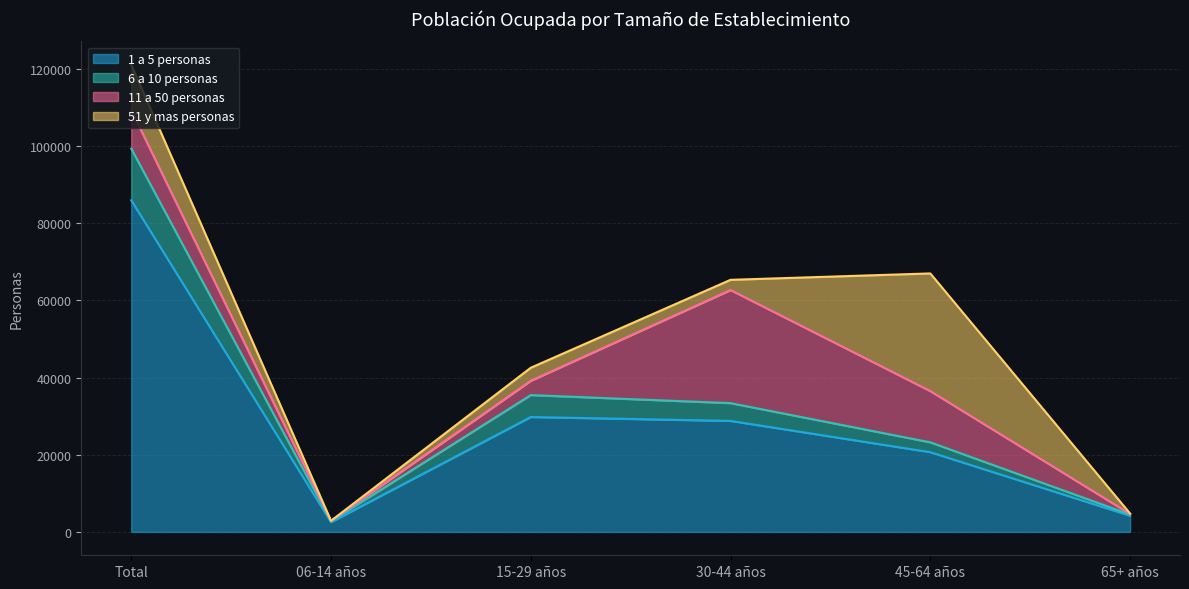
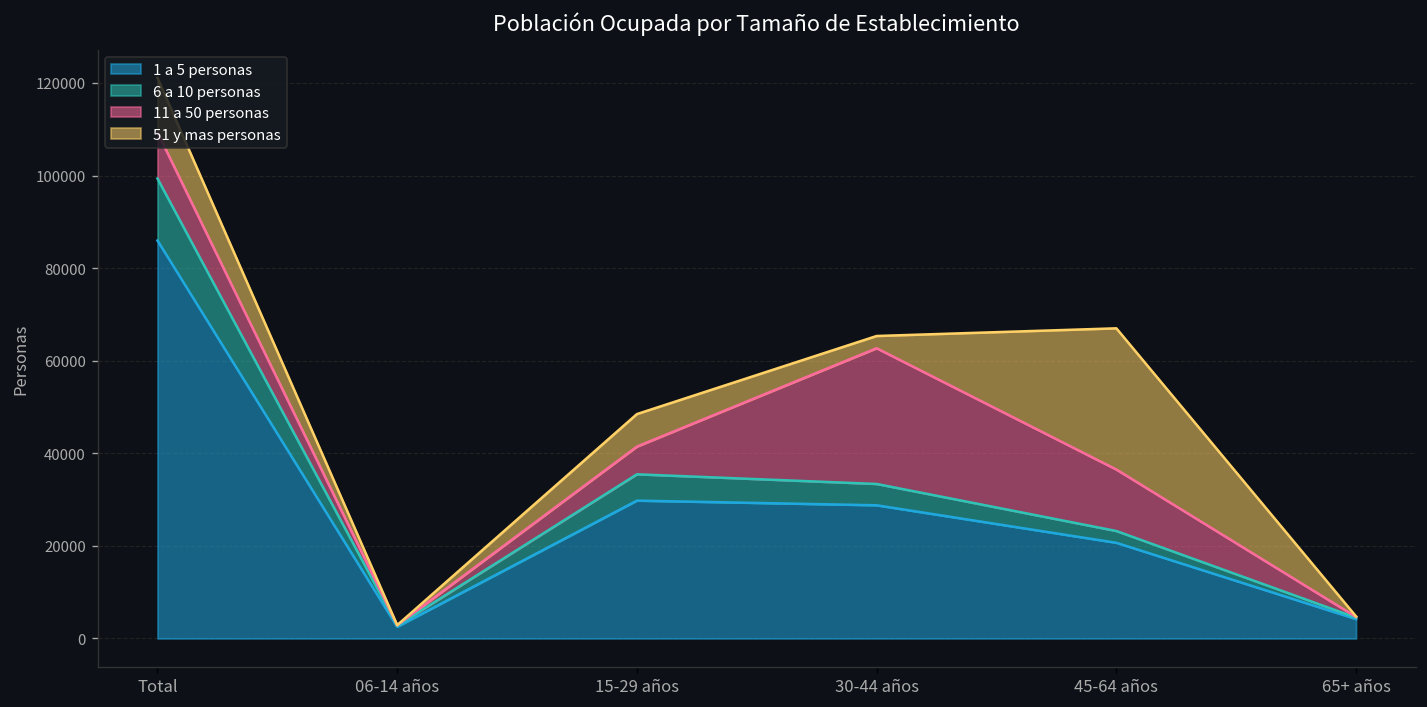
  {
    "11 a 50 personas": {
-     "15-29 años": 4000,
+     "15-29 años": 6000,
      "30-44 años": 29000,
      "45-64 años": 13000
    },
    "51 y mas personas": {
-     "15-29 años": 3000,
+     "15-29 años": 7000,
      "30-44 años": 3000,
      "45-64 años": 30000
    }
  }
